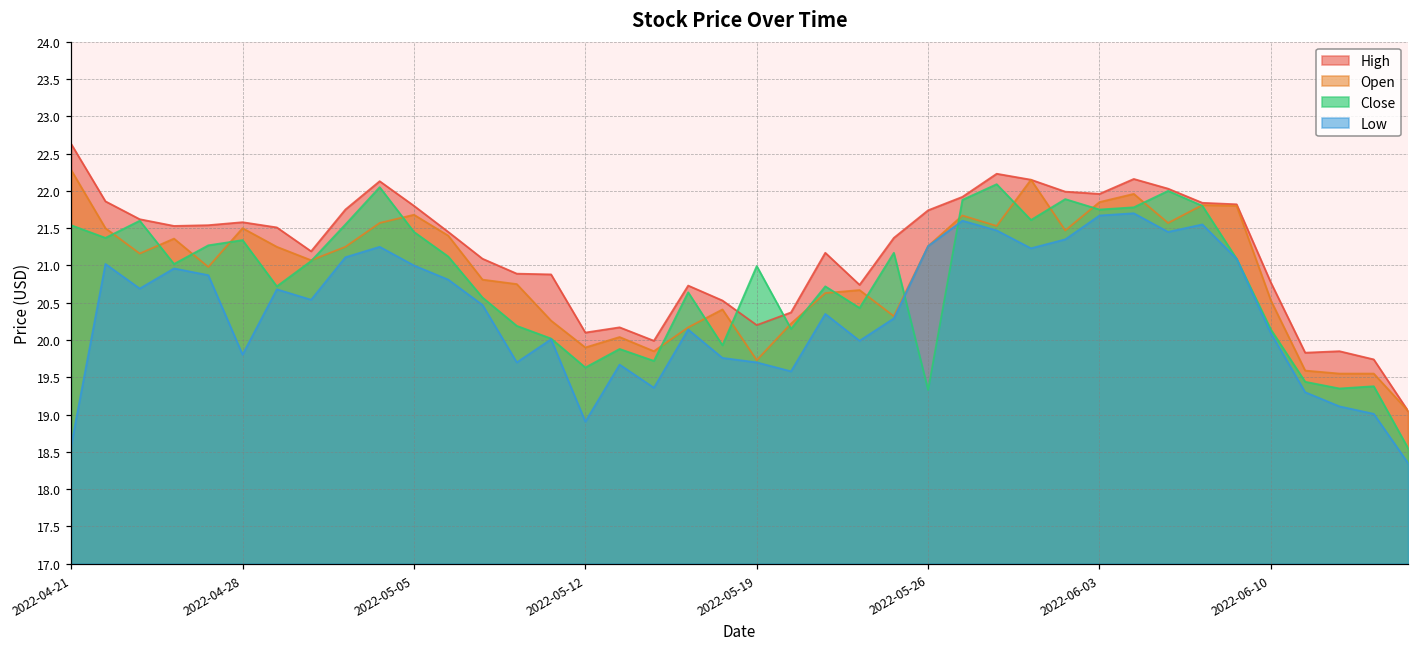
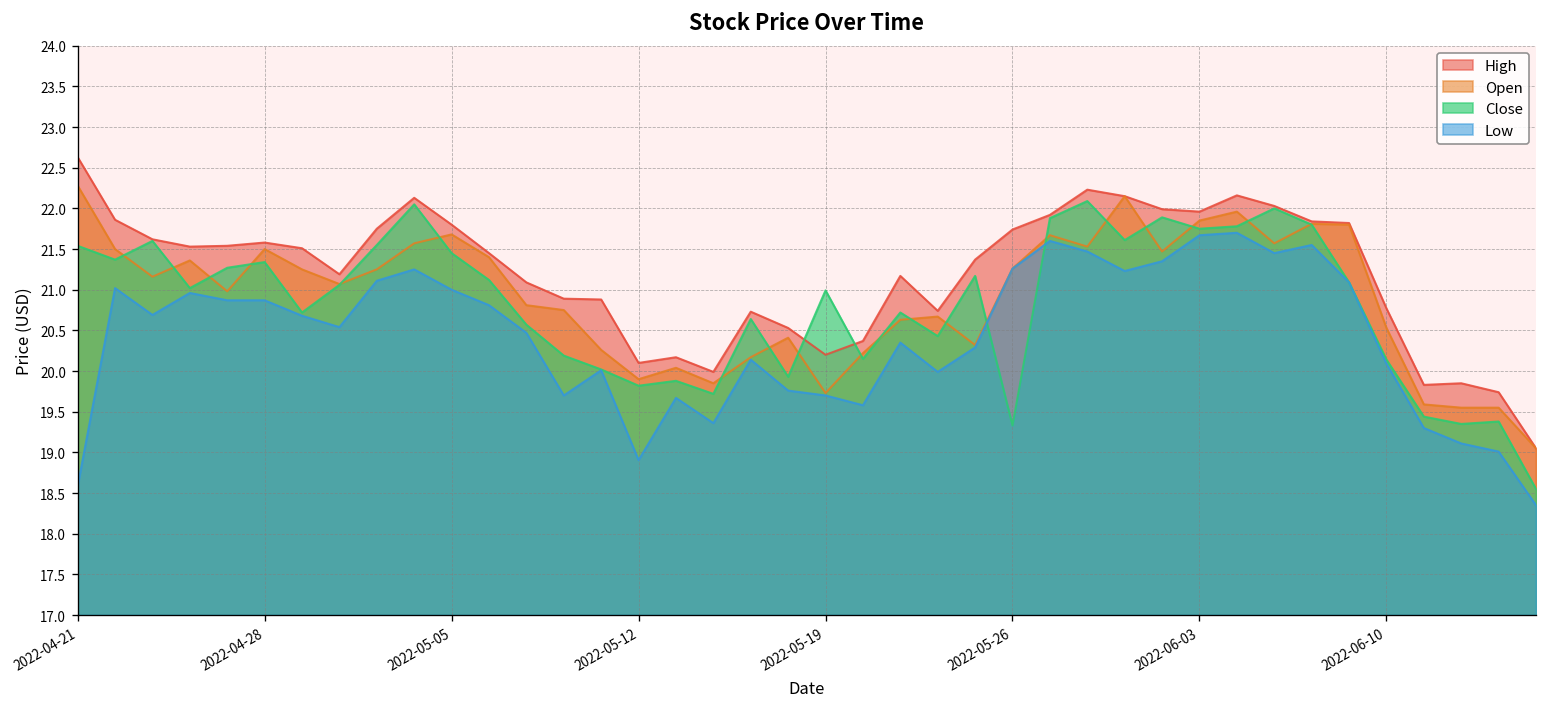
  {
    "Close": {
      "2022-04-21": 21.5,
      "2022-04-28": 21.3,
      "2022-05-05": 21.5,
-     "2022-05-12": 19.6,
+     "2022-05-12": 19.8,
      "2022-05-19": 21.0,
      "2022-05-26": 19.3,
      "2022-06-03": 21.8,
      "2022-06-10": 20.1
    },
    "Low": {
      "2022-04-21": 18.6,
-     "2022-04-28": 19.8,
+     "2022-04-28": 20.9,
      "2022-05-05": 21.0,
      "2022-05-12": 18.9,
      "2022-06-03": 21.7,
      "2022-06-10": 20.1
    }
  }
